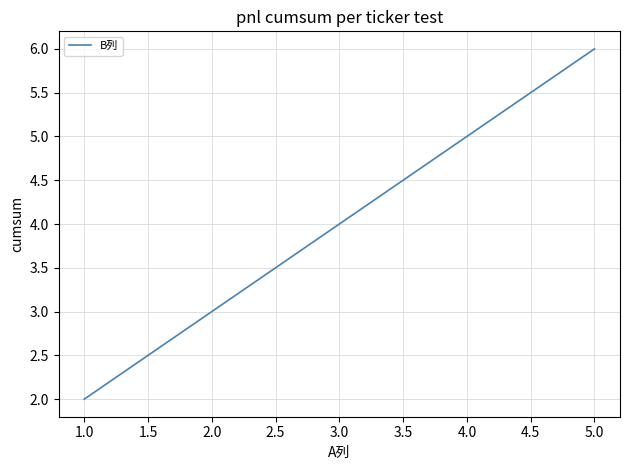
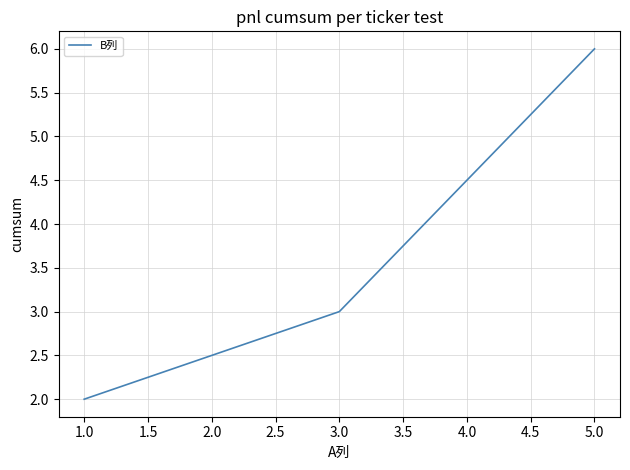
  {
    "1.0": 2,
-   "3.0": 4,
+   "3.0": 3,
    "5.0": 6
  }
